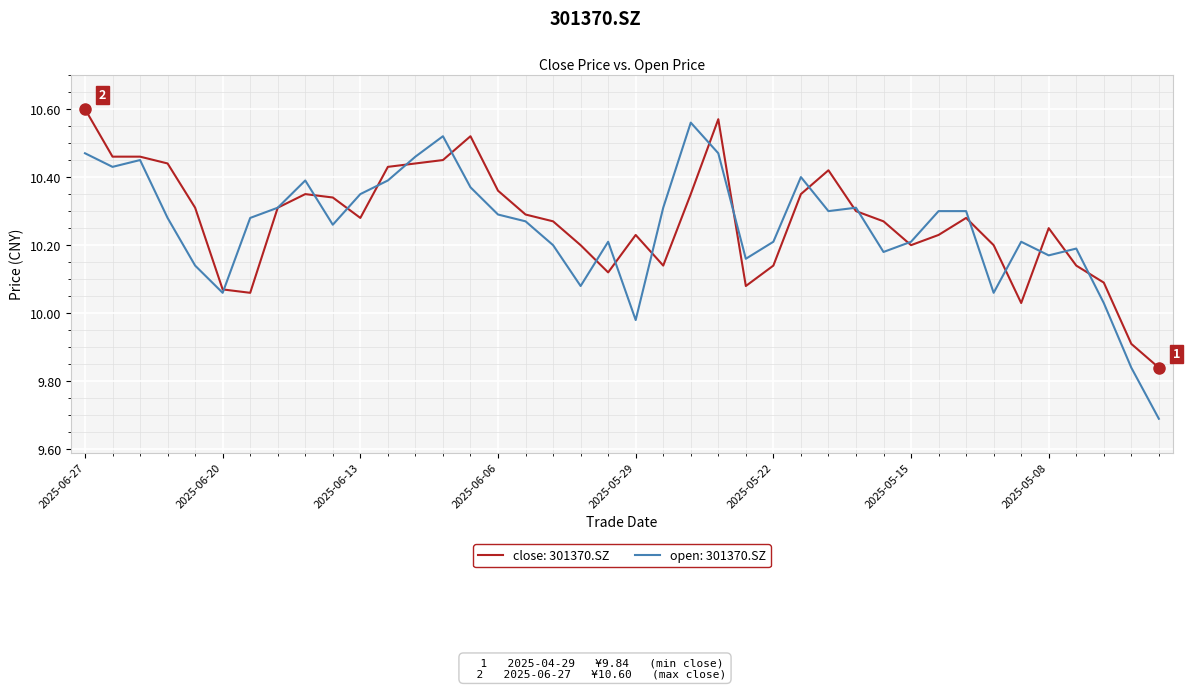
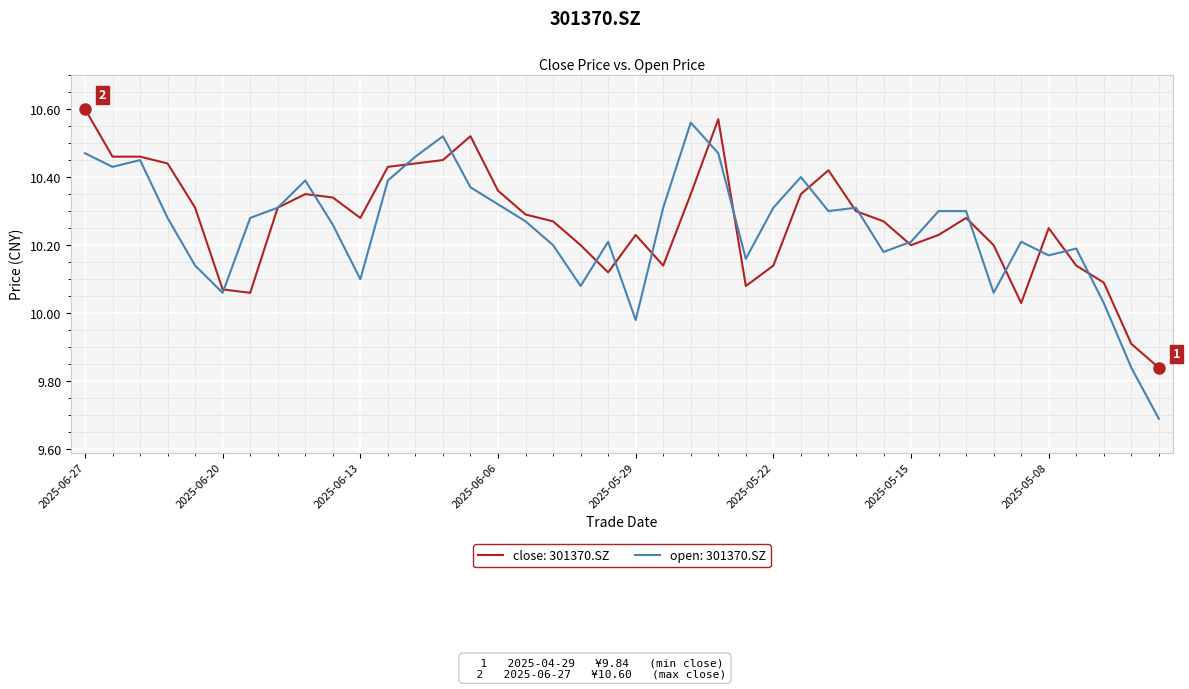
  {
    "open: 301370.SZ": {
      "2025-06-27": 10.47,
      "2025-06-20": 10.06,
-     "2025-06-13": 10.35,
-     "2025-06-06": 10.29,
+     "2025-06-13": 10.10,
+     "2025-06-06": 10.32,
      "2025-05-29": 9.98,
-     "2025-05-22": 10.21,
+     "2025-05-22": 10.31,
      "2025-05-15": 10.21,
      "2025-05-08": 10.17
    }
  }
